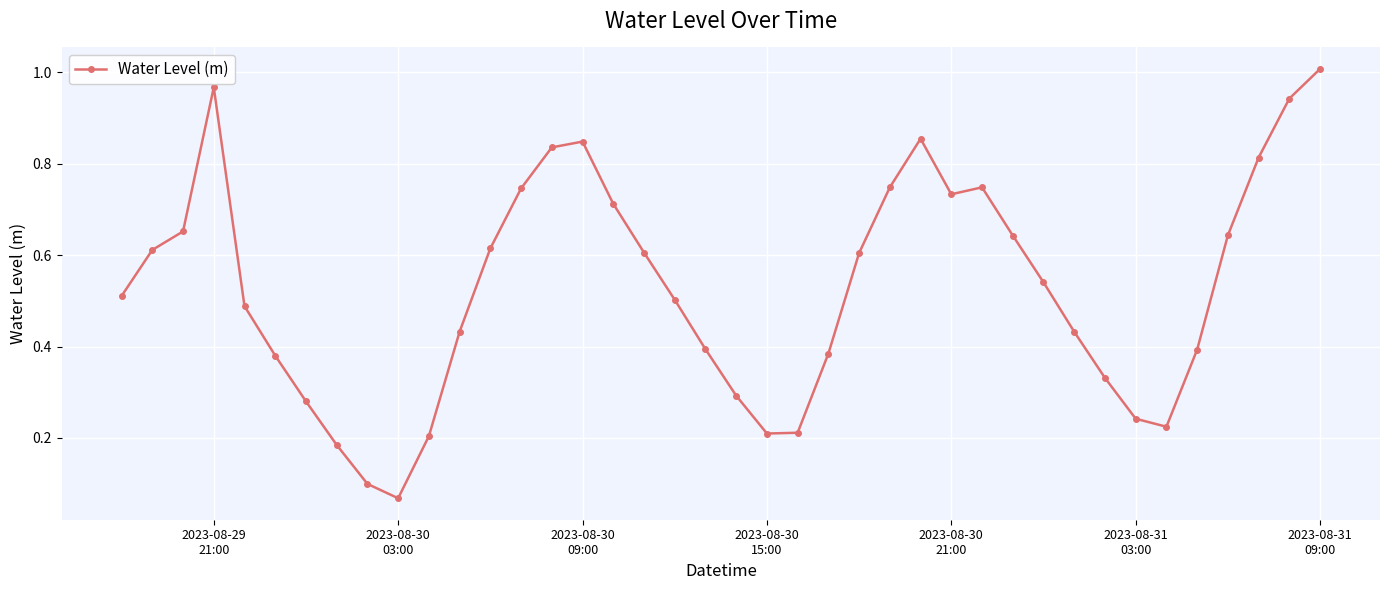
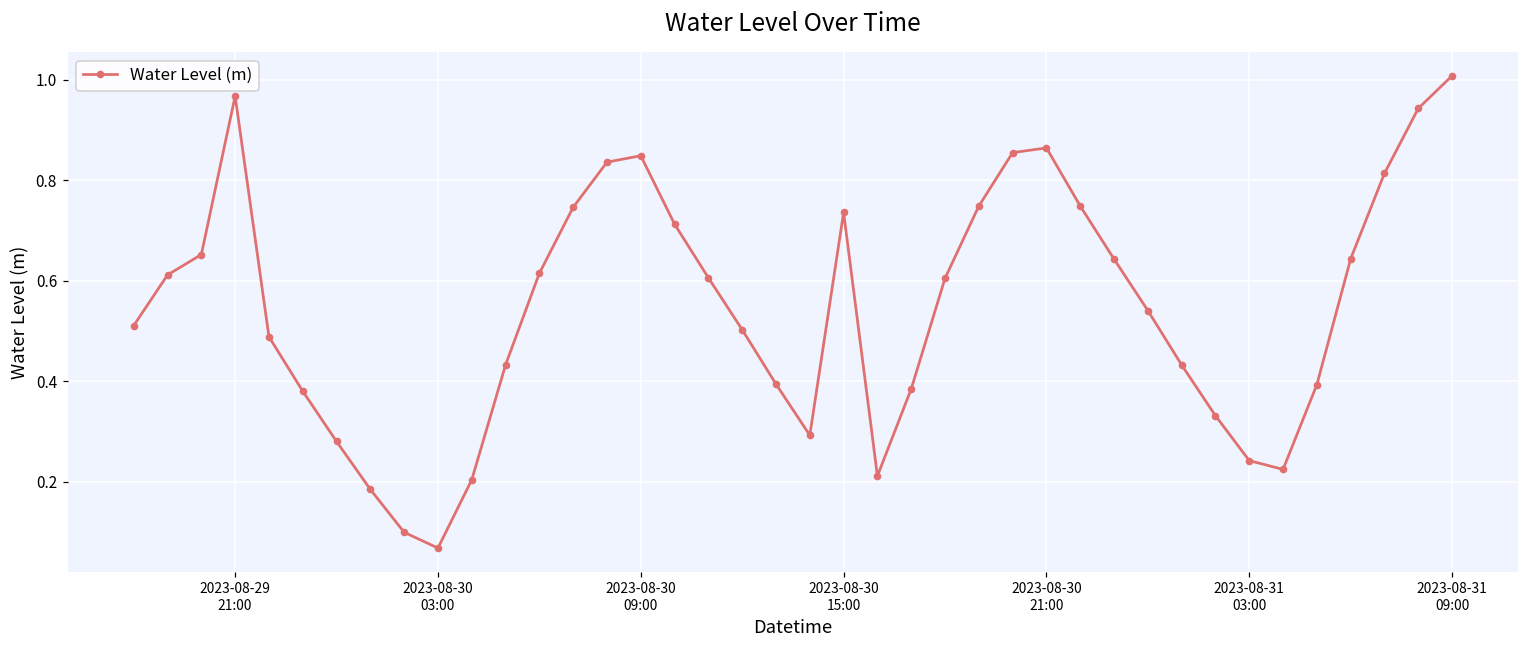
  {
    "2023-08-29 21:00": 0.97,
    "2023-08-30 03:00": 0.07,
    "2023-08-30 09:00": 0.85,
-   "2023-08-30 15:00": 0.21,
-   "2023-08-30 21:00": 0.73,
+   "2023-08-30 15:00": 0.74,
+   "2023-08-30 21:00": 0.86,
    "2023-08-31 03:00": 0.24,
    "2023-08-31 09:00": 1.01
  }
